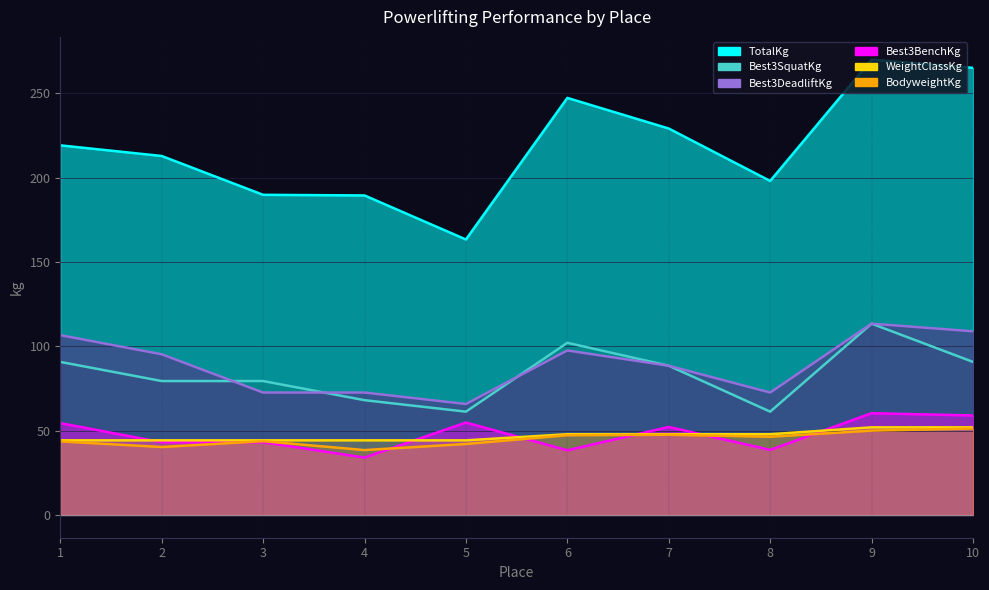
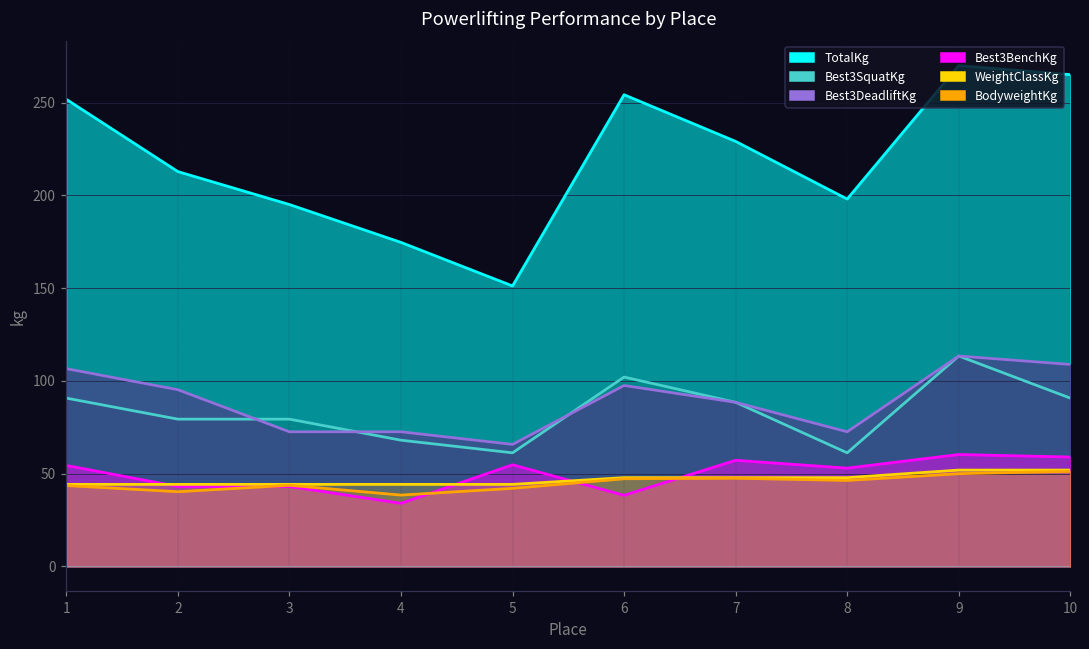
  {
    "TotalKg": {
-     "1": 219,
+     "1": 252,
      "2": 213,
-     "3": 190,
-     "4": 189,
-     "5": 163,
-     "6": 247,
+     "3": 195,
+     "4": 175,
+     "5": 151,
+     "6": 254,
      "7": 229,
      "8": 198,
      "10": 265
    },
    "Best3BenchKg": {
      "1": 54,
      "4": 34,
      "5": 55,
      "6": 38,
-     "7": 52,
-     "8": 39,
+     "7": 57,
+     "8": 53,
      "9": 60,
      "10": 59
    }
  }
